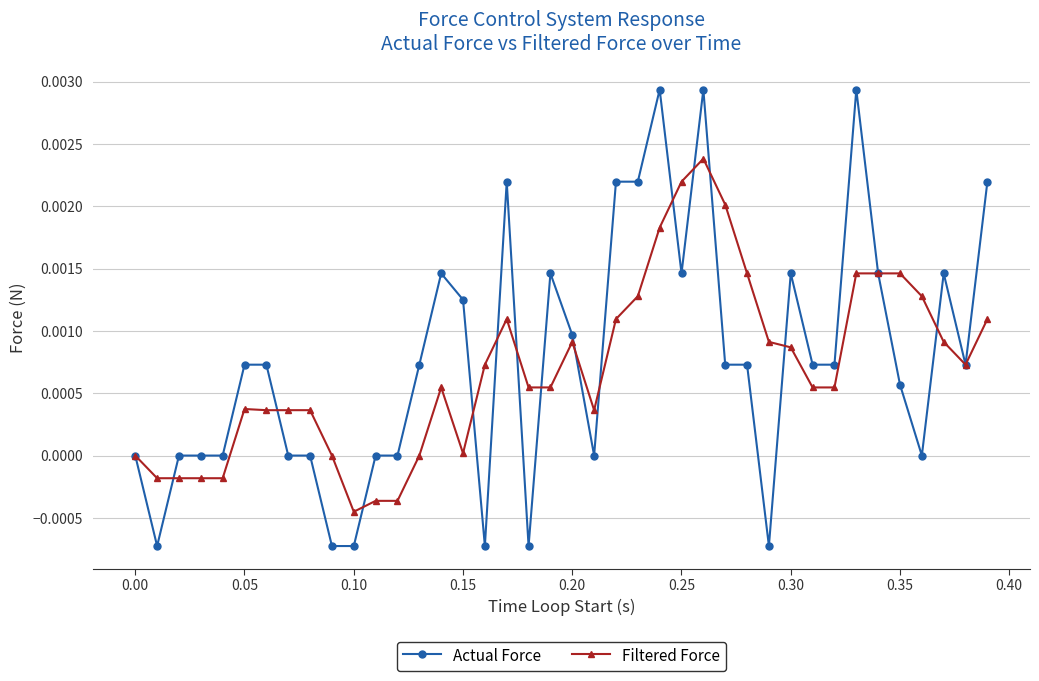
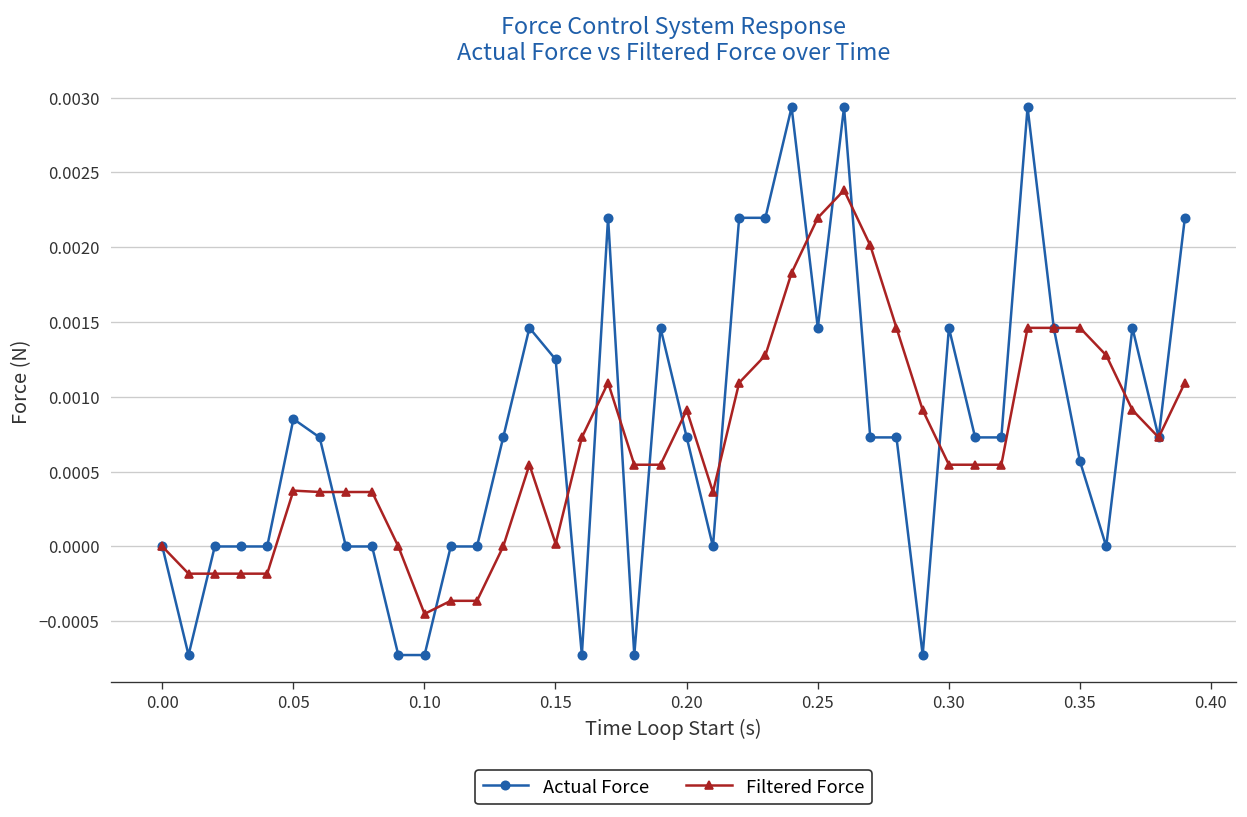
  {
    "Actual Force": {
-     "0.05": 0.00073,
+     "0.05": 0.00085,
      "0.10": -0.00073,
      "0.15": 0.00125,
-     "0.20": 0.00097,
+     "0.20": 0.00073,
      "0.25": 0.00146,
      "0.30": 0.00146,
      "0.35": 0.00057
    },
    "Filtered Force": {
      "0.05": 0.00037,
      "0.10": -0.00045,
      "0.15": 0.00002,
      "0.20": 0.00091,
      "0.25": 0.00220,
-     "0.30": 0.00087,
+     "0.30": 0.00055,
      "0.35": 0.00146
    }
  }
